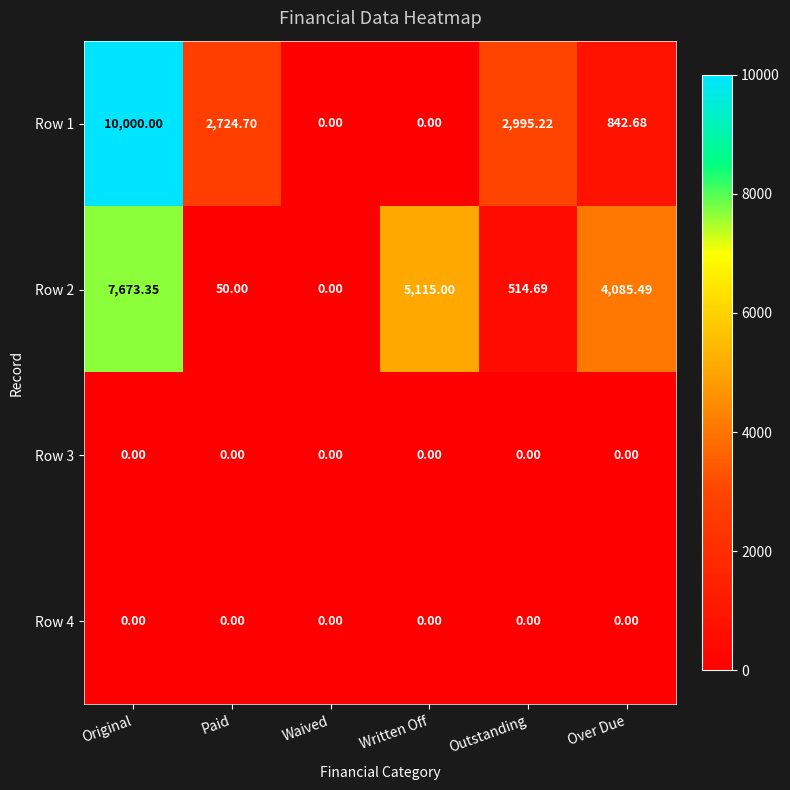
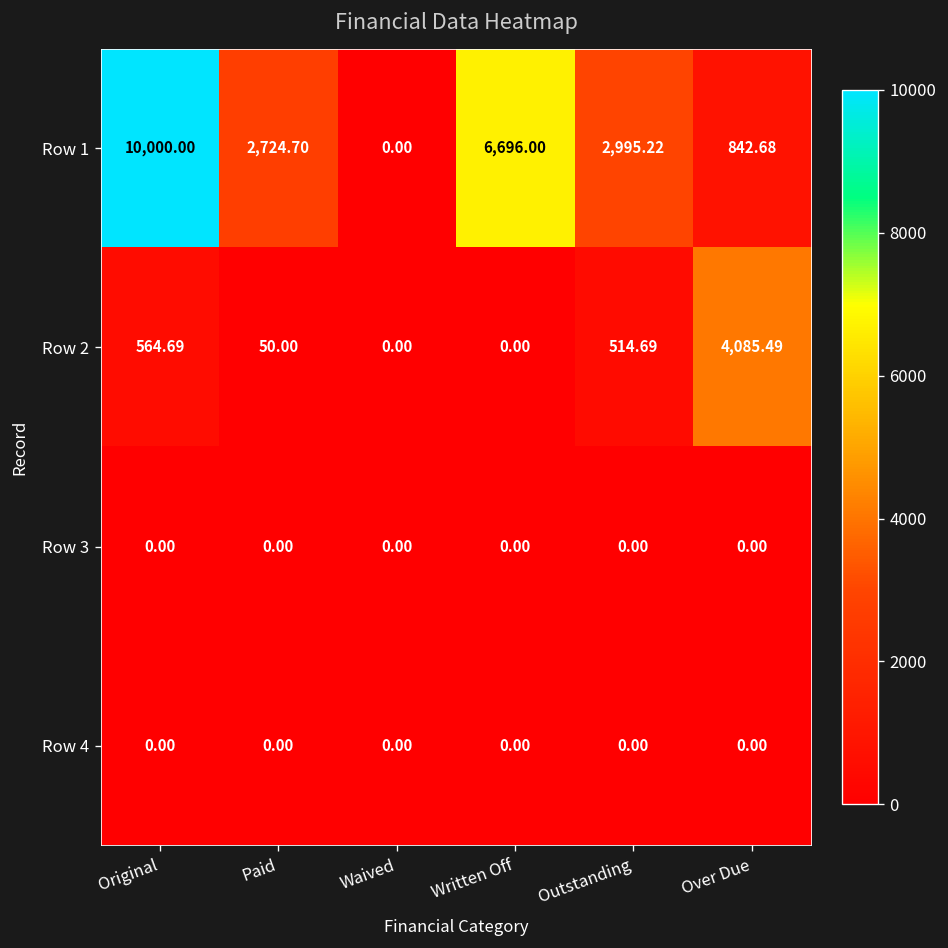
  {
    "Row 1": {
      "Original": "10,000.00",
      "Paid": "2,724.70",
      "Waived": "0.00",
-     "Written Off": "0.00",
+     "Written Off": "6,696.00",
      "Outstanding": "2,995.22",
      "Over Due": "842.68"
    },
    "Row 2": {
-     "Original": "7,673.35",
+     "Original": "564.69",
      "Paid": "50.00",
      "Waived": "0.00",
-     "Written Off": "5,115.00",
+     "Written Off": "0.00",
      "Outstanding": "514.69",
      "Over Due": "4,085.49"
    },
    "Row 3": {
      "Original": "0.00",
      "Paid": "0.00",
      "Waived": "0.00",
      "Written Off": "0.00",
      "Outstanding": "0.00",
      "Over Due": "0.00"
    },
    "Row 4": {
      "Original": "0.00",
      "Paid": "0.00",
      "Waived": "0.00",
      "Written Off": "0.00",
      "Outstanding": "0.00",
      "Over Due": "0.00"
    }
  }
